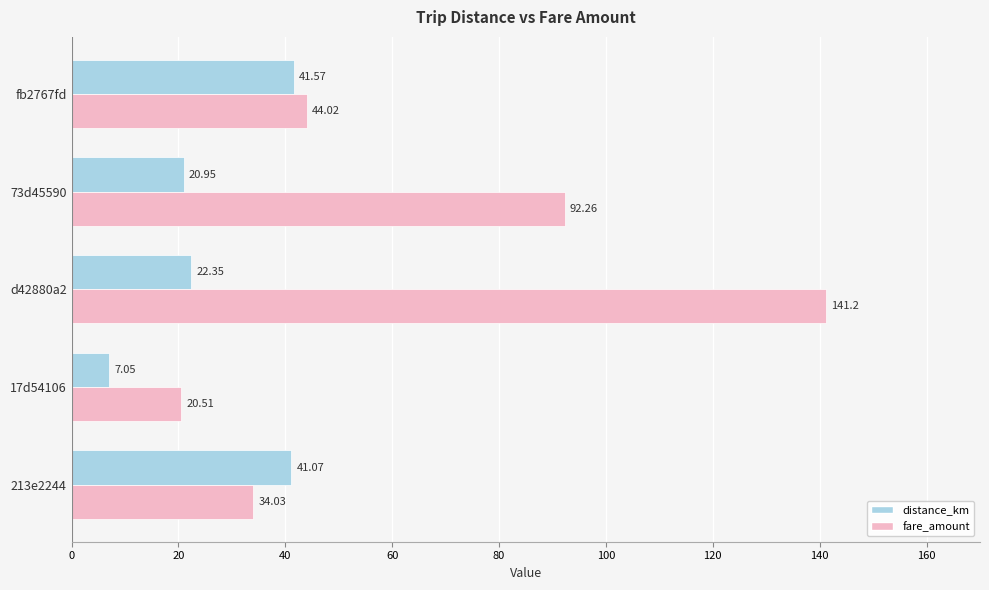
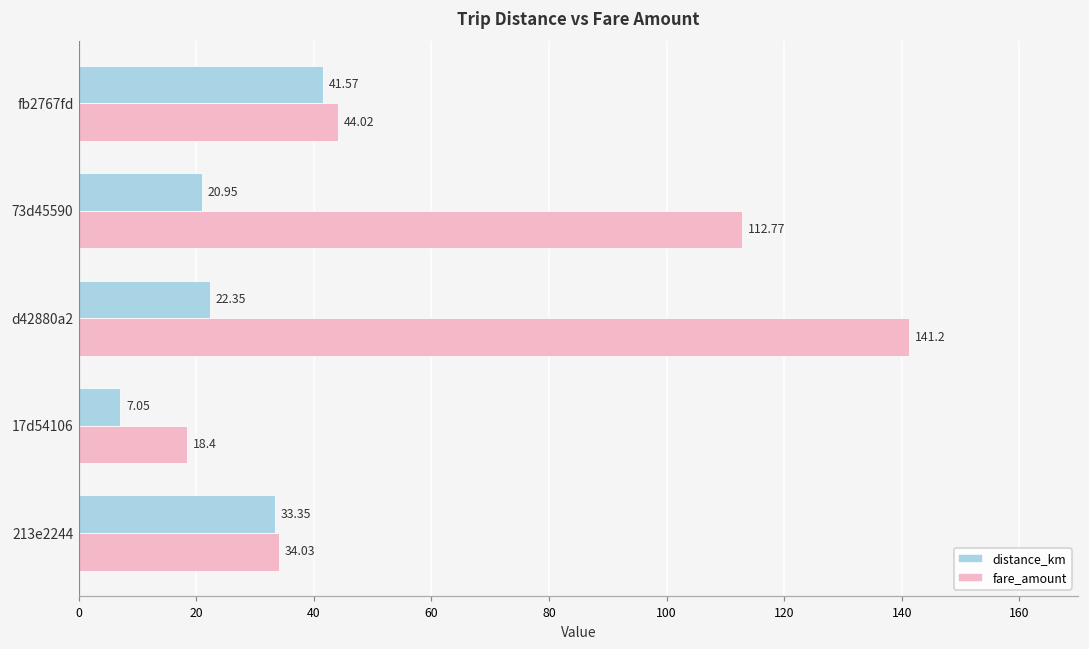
  {
    "distance_km": {
      "fb2767fd": 41.57,
      "73d45590": 20.95,
      "d42880a2": 22.35,
      "17d54106": 7.05,
-     "213e2244": 41.07
+     "213e2244": 33.35
    },
    "fare_amount": {
      "fb2767fd": 44.02,
-     "73d45590": 92.26,
+     "73d45590": 112.77,
      "d42880a2": 141.2,
-     "17d54106": 20.51,
+     "17d54106": 18.4,
      "213e2244": 34.03
    }
  }
